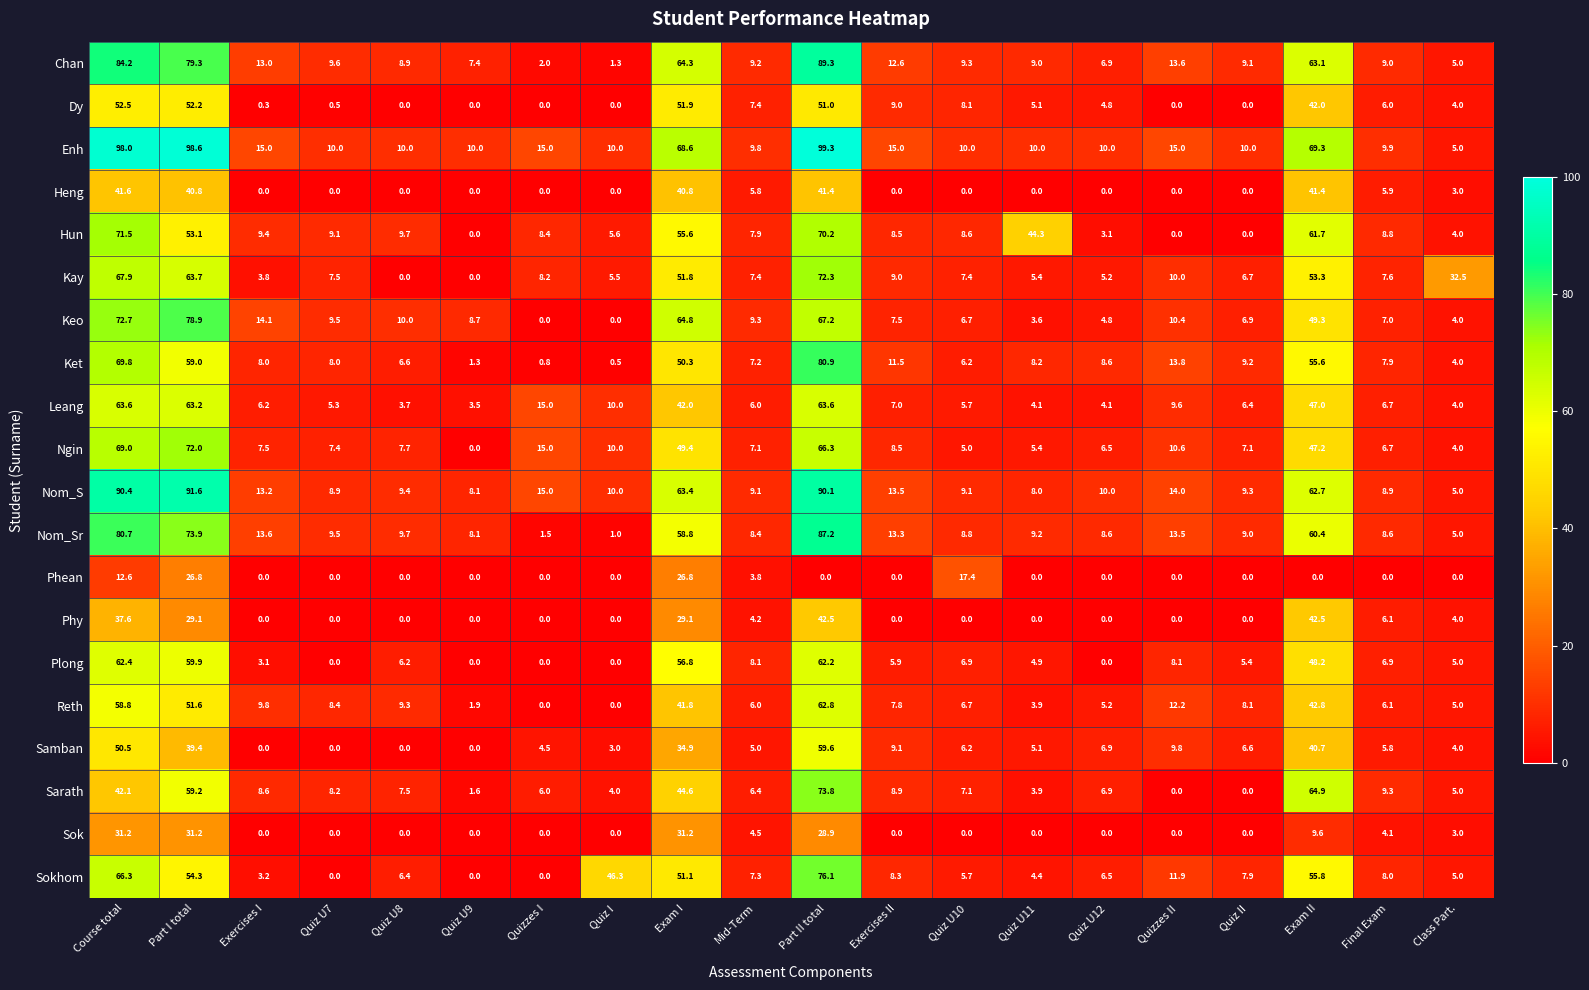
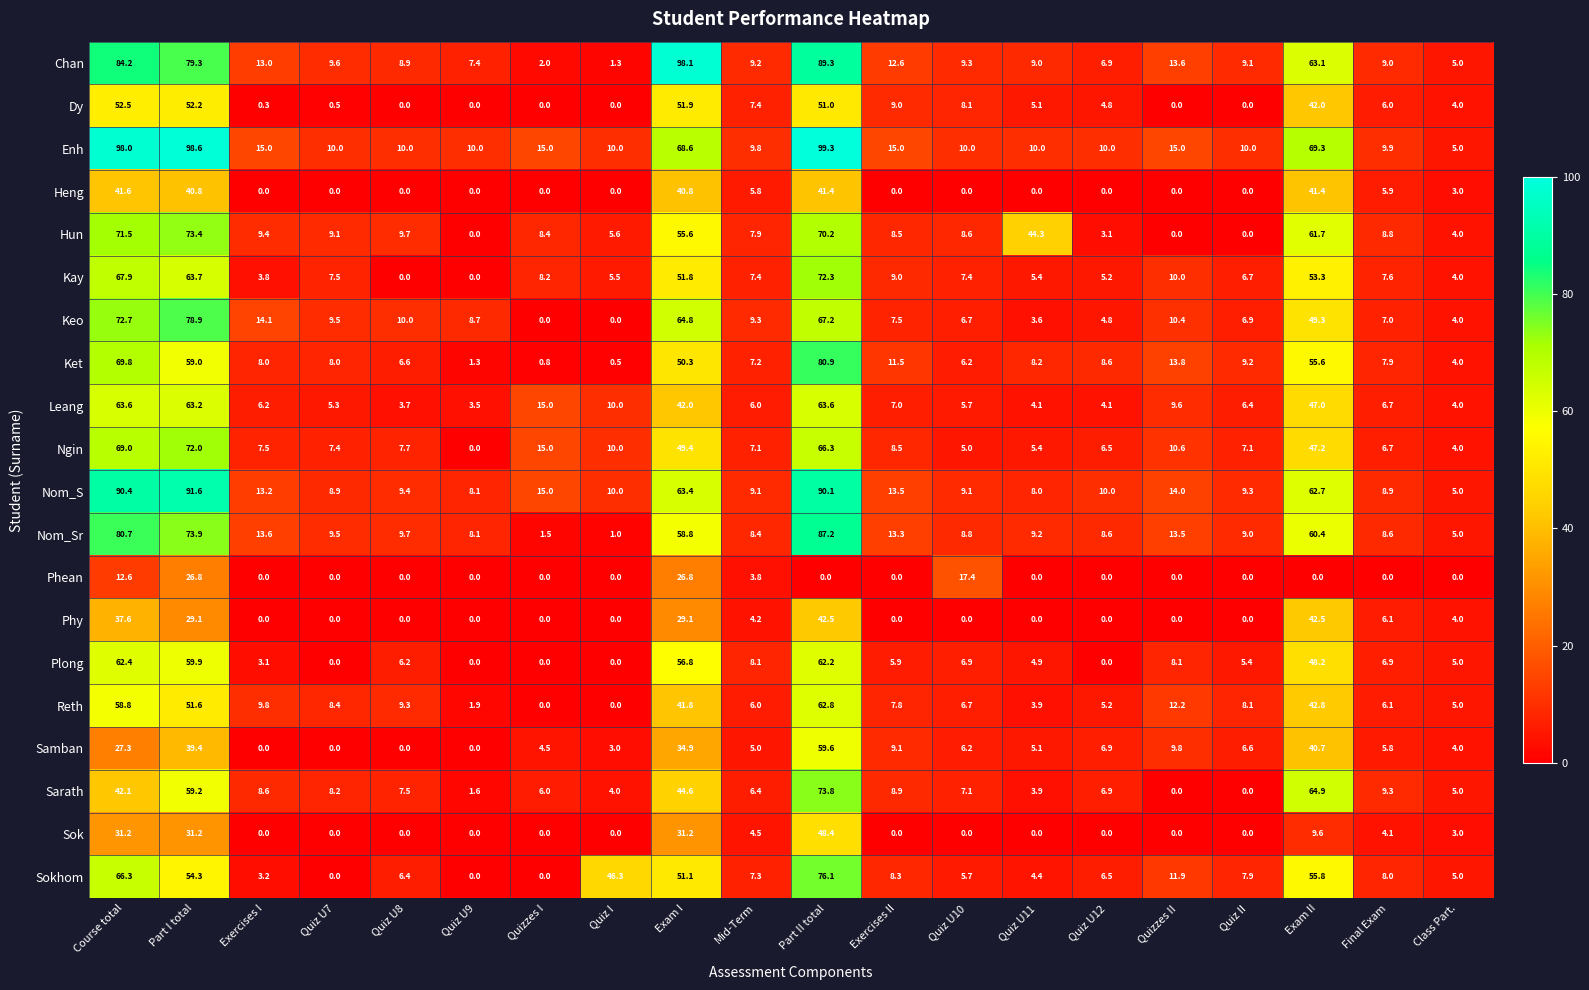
  {
    "Chan": {
      "Course total": 84.2,
      "Part I total": 79.3,
      "Exercises I": 13.0,
      "Quiz U7": 9.6,
      "Quiz U8": 8.9,
      "Quiz U9": 7.4,
      "Quizzes I": 2.0,
      "Quiz I": 1.3,
-     "Exam I": 64.3,
+     "Exam I": 98.1,
      "Mid-Term": 9.2,
      "Part II total": 89.3,
      "Exercises II": 12.6,
      "Quiz U10": 9.3,
      "Quiz U11": 9.0,
      "Quiz U12": 6.9,
      "Quizzes II": 13.6,
      "Quiz II": 9.1,
      "Exam II": 63.1,
      "Final Exam": 9.0,
      "Class Part.": 5.0
    },
    "Hun": {
      "Course total": 71.5,
-     "Part I total": 53.1,
+     "Part I total": 73.4,
      "Exercises I": 9.4,
      "Quiz U7": 9.1,
      "Quiz U8": 9.7,
      "Quiz U9": 0.0,
      "Quizzes I": 8.4,
      "Quiz I": 5.6,
      "Exam I": 55.6,
      "Mid-Term": 7.9,
      "Part II total": 70.2,
      "Exercises II": 8.5,
      "Quiz U10": 8.6,
      "Quiz U11": 44.3,
      "Quiz U12": 3.1,
      "Quizzes II": 0.0,
      "Quiz II": 0.0,
      "Exam II": 61.7,
      "Final Exam": 8.8,
      "Class Part.": 4.0
    },
    "Kay": {
      "Course total": 67.9,
      "Part I total": 63.7,
      "Exercises I": 3.8,
      "Quiz U7": 7.5,
      "Quiz U8": 0.0,
      "Quiz U9": 0.0,
      "Quizzes I": 8.2,
      "Quiz I": 5.5,
      "Exam I": 51.8,
      "Mid-Term": 7.4,
      "Part II total": 72.3,
      "Exercises II": 9.0,
      "Quiz U10": 7.4,
      "Quiz U11": 5.4,
      "Quiz U12": 5.2,
      "Quizzes II": 10.0,
      "Quiz II": 6.7,
      "Exam II": 53.3,
      "Final Exam": 7.6,
-     "Class Part.": 32.5
+     "Class Part.": 4.0
    },
    "Samban": {
-     "Course total": 50.5,
+     "Course total": 27.3,
      "Part I total": 39.4,
      "Exercises I": 0.0,
      "Quiz U7": 0.0,
      "Quiz U8": 0.0,
      "Quiz U9": 0.0,
      "Quizzes I": 4.5,
      "Quiz I": 3.0,
      "Exam I": 34.9,
      "Mid-Term": 5.0,
      "Part II total": 59.6,
      "Exercises II": 9.1,
      "Quiz U10": 6.2,
      "Quiz U11": 5.1,
      "Quiz U12": 6.9,
      "Quizzes II": 9.8,
      "Quiz II": 6.6,
      "Exam II": 40.7,
      "Final Exam": 5.8,
      "Class Part.": 4.0
    },
    "Sok": {
      "Course total": 31.2,
      "Part I total": 31.2,
      "Exercises I": 0.0,
      "Quiz U7": 0.0,
      "Quiz U8": 0.0,
      "Quiz U9": 0.0,
      "Quizzes I": 0.0,
      "Quiz I": 0.0,
      "Exam I": 31.2,
      "Mid-Term": 4.5,
-     "Part II total": 28.9,
+     "Part II total": 48.4,
      "Exercises II": 0.0,
      "Quiz U10": 0.0,
      "Quiz U11": 0.0,
      "Quiz U12": 0.0,
      "Quizzes II": 0.0,
      "Quiz II": 0.0,
      "Exam II": 9.6,
      "Final Exam": 4.1,
      "Class Part.": 3.0
    }
  }
